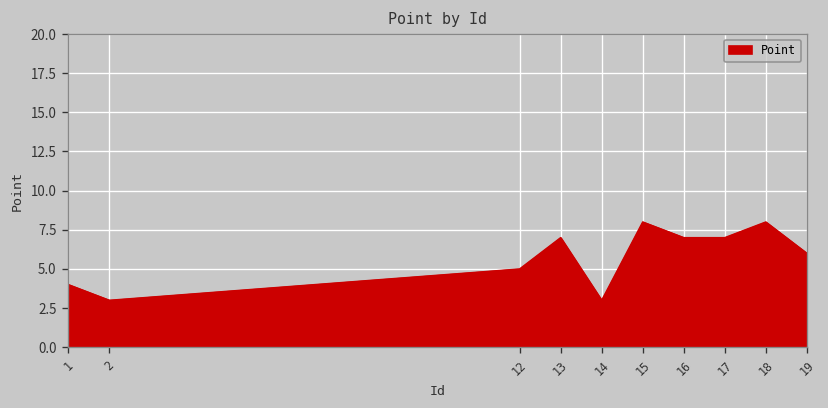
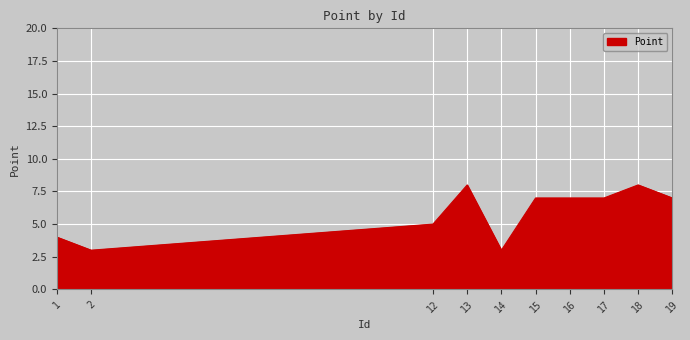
  {
    "1": 4,
    "2": 3,
    "12": 5,
-   "13": 7,
+   "13": 8,
    "14": 3,
-   "15": 8,
+   "15": 7,
    "16": 7,
    "17": 7,
    "18": 8,
-   "19": 6
+   "19": 7
  }
